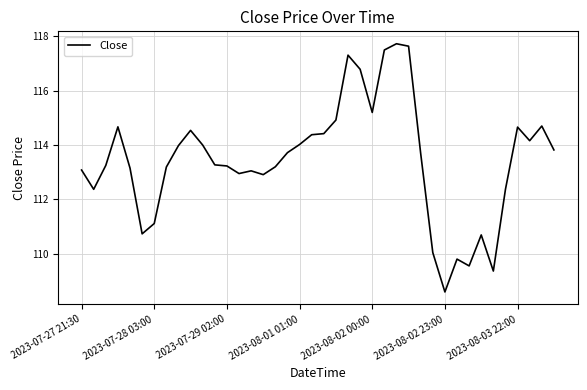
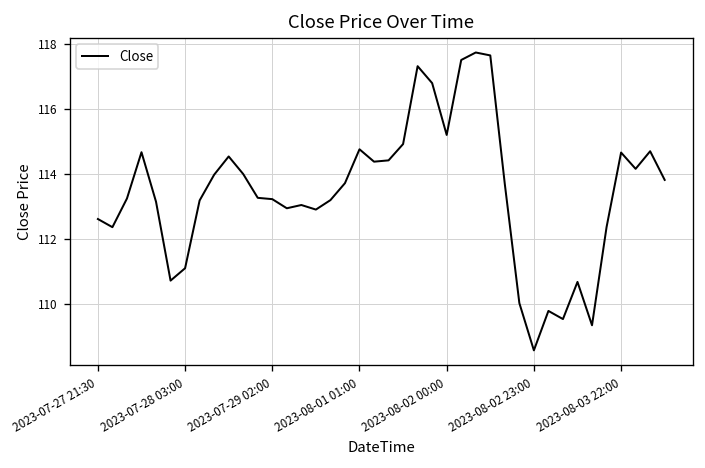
  {
-   "2023-07-27 21:30": 113.1,
+   "2023-07-27 21:30": 112.6,
    "2023-07-28 03:00": 111.1,
    "2023-07-29 02:00": 113.2,
-   "2023-08-01 01:00": 114.0,
+   "2023-08-01 01:00": 114.8,
    "2023-08-02 00:00": 115.2,
    "2023-08-02 23:00": 108.6,
    "2023-08-03 22:00": 114.7
  }
